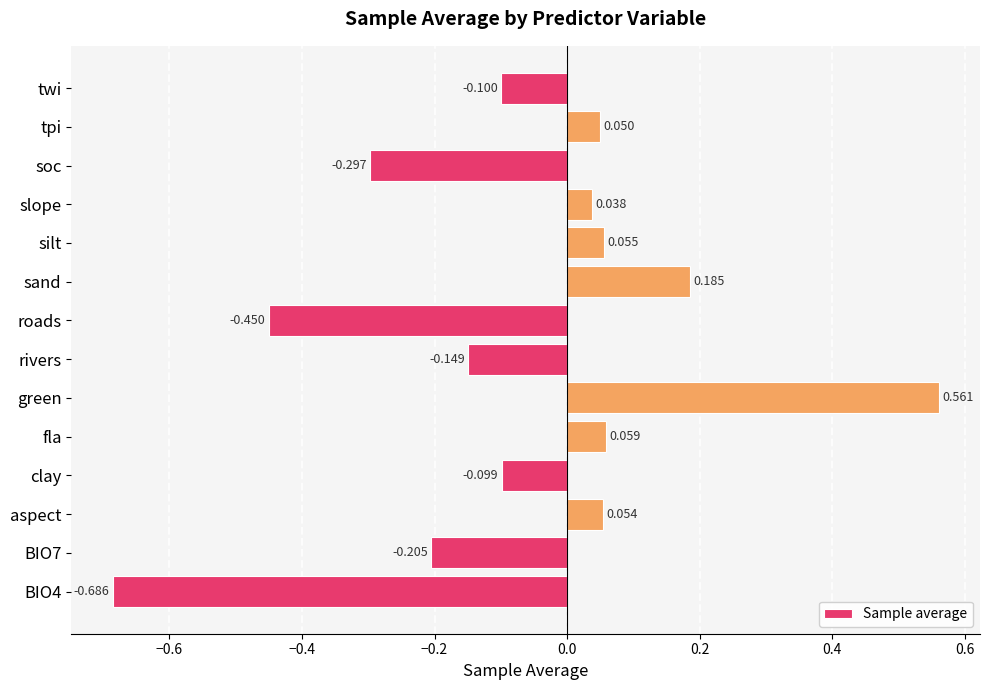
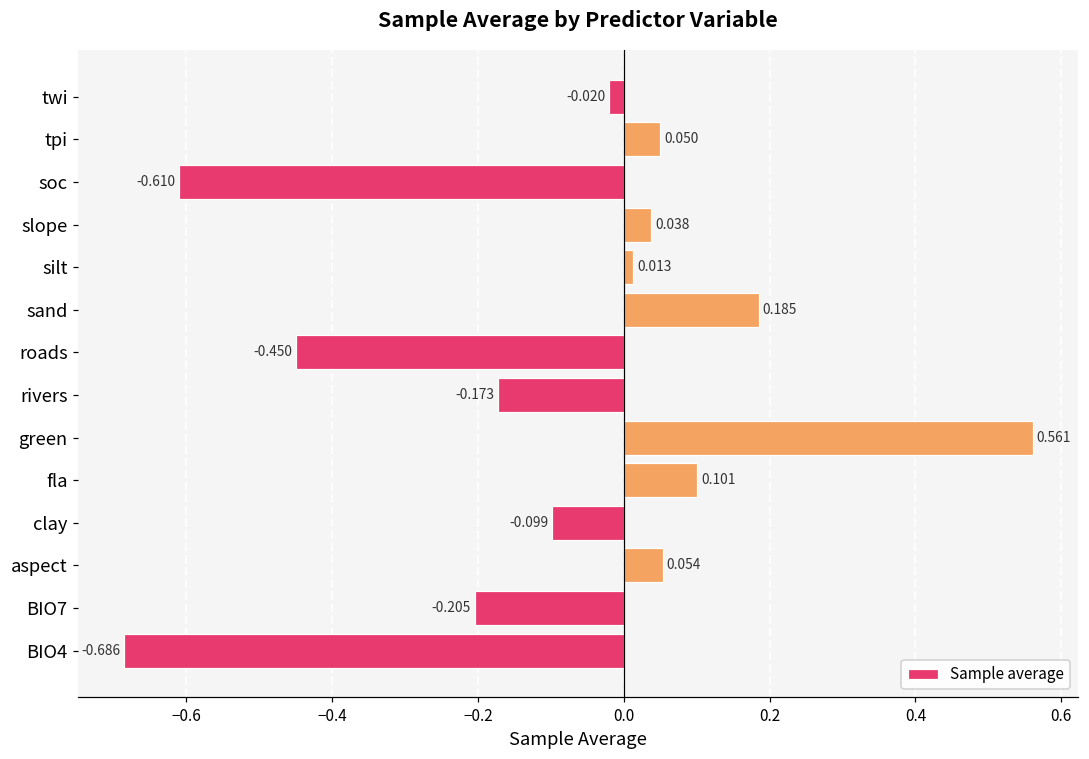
  {
-   "twi": -0.100,
+   "twi": -0.020,
    "tpi": 0.050,
-   "soc": -0.297,
+   "soc": -0.610,
    "slope": 0.038,
-   "silt": 0.055,
+   "silt": 0.013,
    "sand": 0.185,
    "roads": -0.450,
-   "rivers": -0.149,
+   "rivers": -0.173,
    "green": 0.561,
-   "fla": 0.059,
+   "fla": 0.101,
    "clay": -0.099,
    "aspect": 0.054,
    "BIO7": -0.205,
    "BIO4": -0.686
  }
